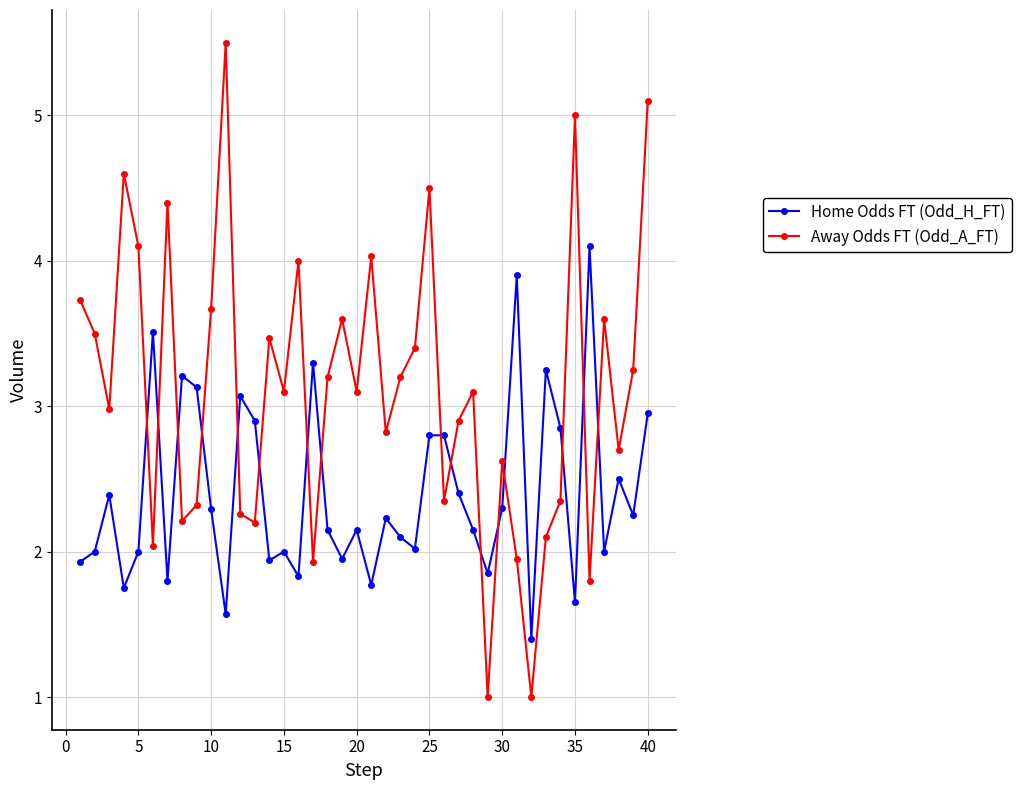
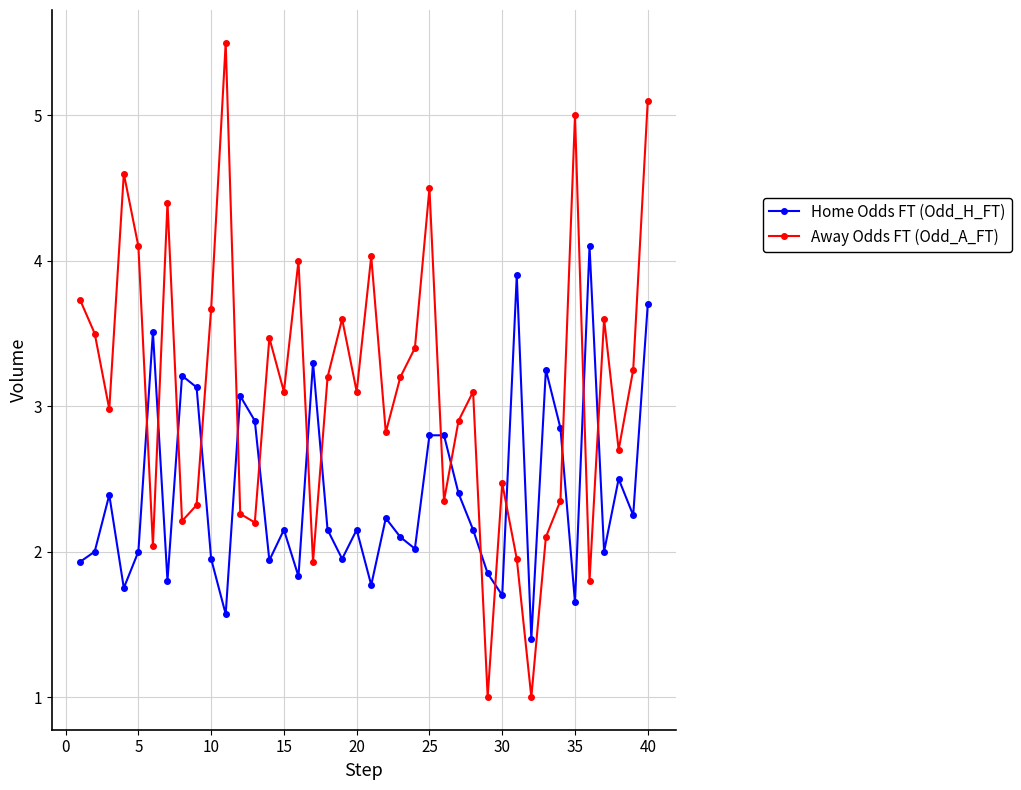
  {
    "Home Odds FT (Odd_H_FT)": {
      "5": 2.00,
-     "10": 2.29,
-     "15": 2.00,
+     "10": 1.95,
+     "15": 2.15,
      "20": 2.15,
      "25": 2.80,
-     "30": 2.3,
+     "30": 1.7,
      "35": 1.65,
-     "40": 2.95
+     "40": 3.70
    },
    "Away Odds FT (Odd_A_FT)": {
      "5": 4.10,
      "10": 3.67,
      "15": 3.10,
      "20": 3.10,
      "25": 4.50,
-     "30": 2.62,
+     "30": 2.47,
      "35": 5.00,
      "40": 5.10
    }
  }
